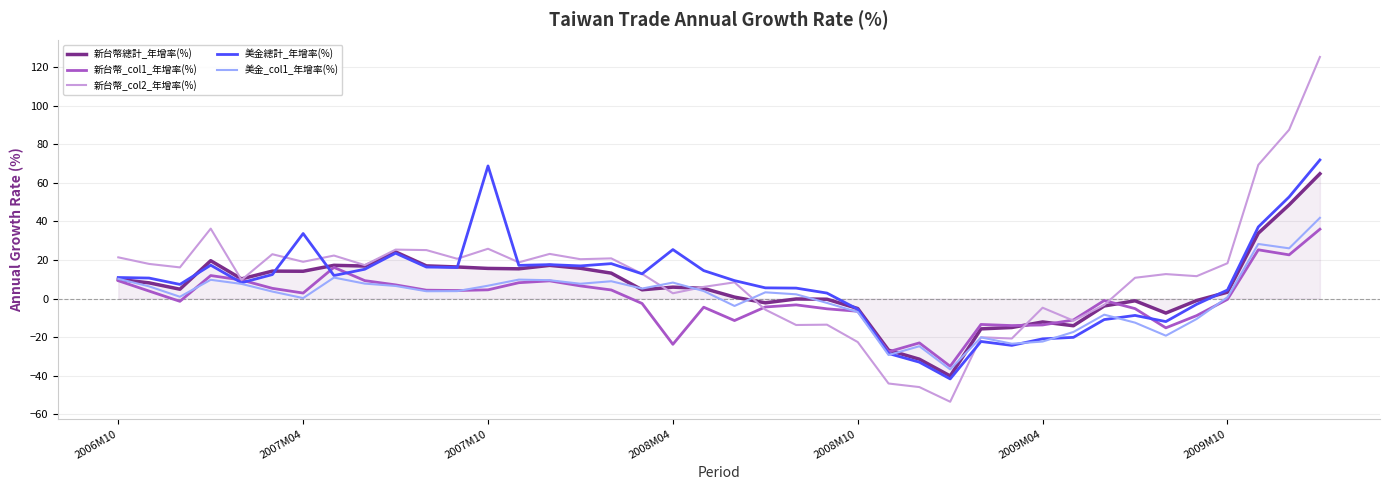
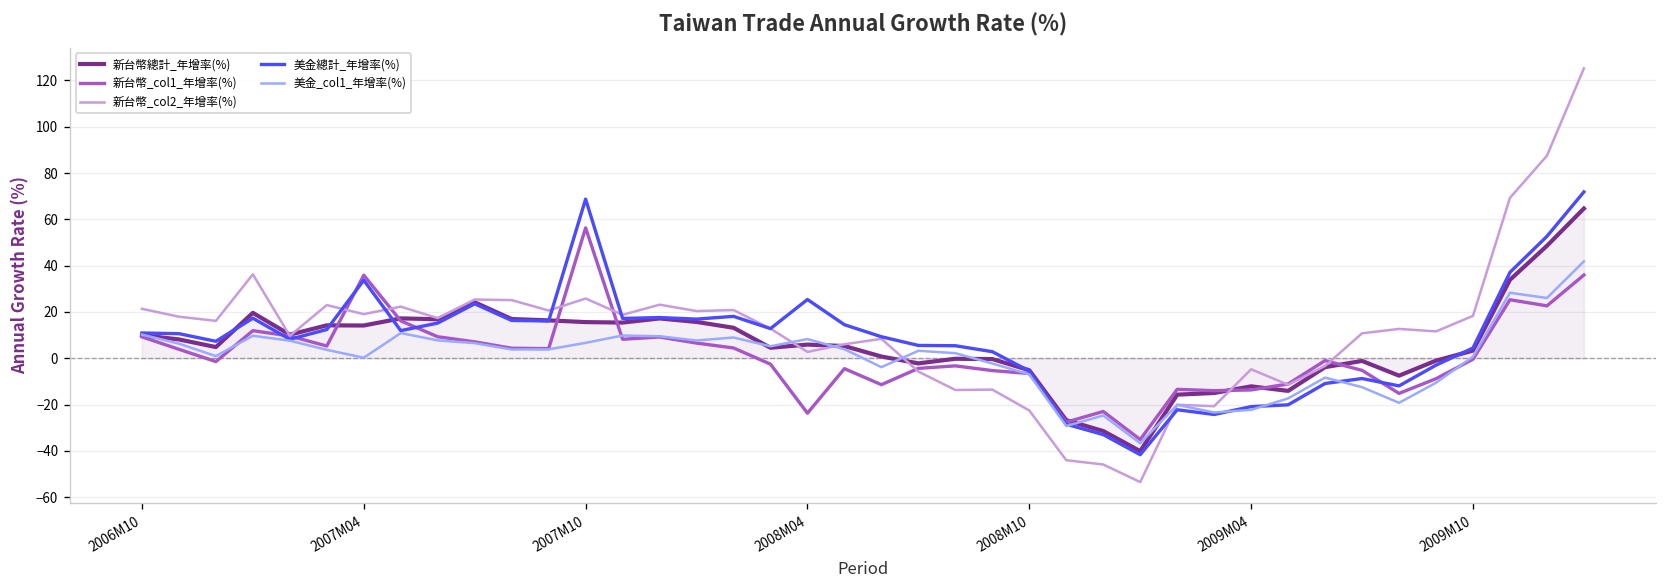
  {
    "新台幣_col1_年增率(%)": {
-     "2007M04": 3,
-     "2007M10": 5,
+     "2007M04": 36,
+     "2007M10": 56,
      "2008M04": -24,
      "2009M04": -14
    },
    "美金總計_年增率(%)": {
      "2007M04": 34,
      "2007M10": 69,
      "2008M04": 25,
      "2009M04": -21
    }
  }
